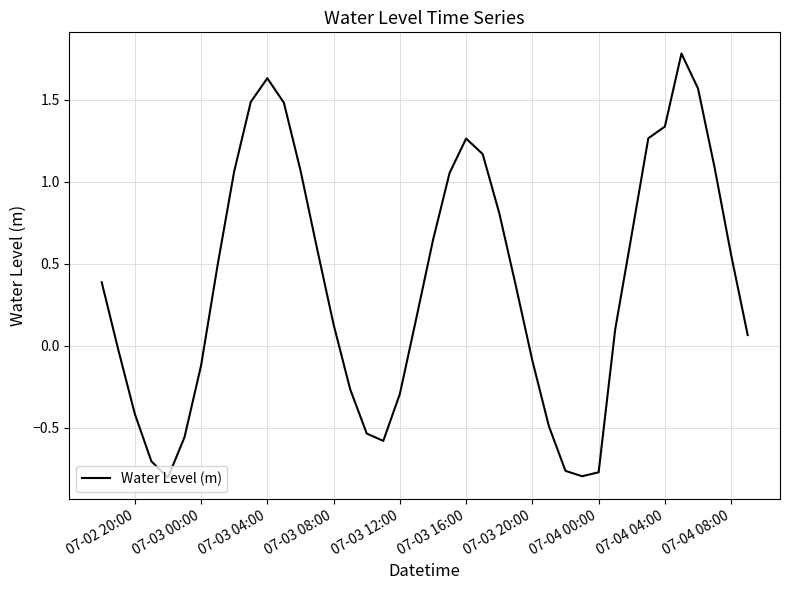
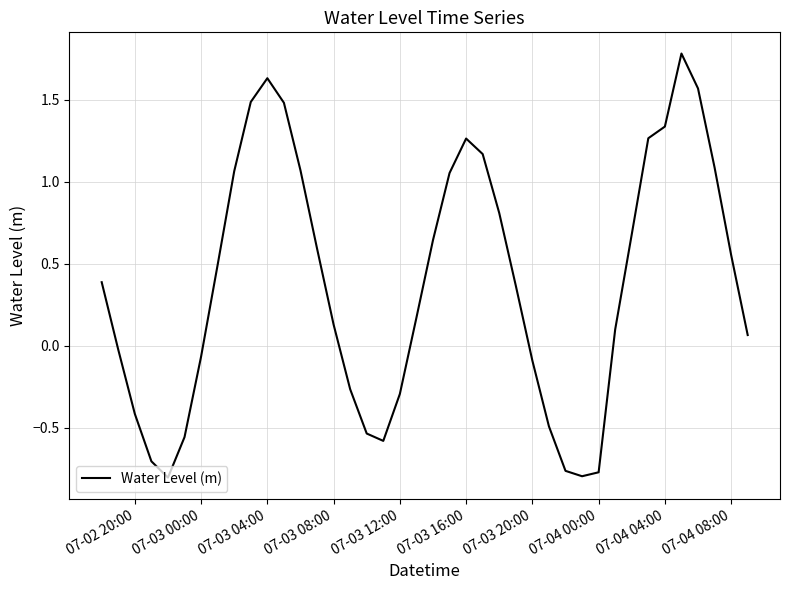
  {
    "07-02 20:00": -0.42,
-   "07-03 00:00": -0.12,
+   "07-03 00:00": -0.07,
    "07-03 04:00": 1.63,
    "07-03 08:00": 0.13,
    "07-03 12:00": -0.30,
    "07-03 16:00": 1.26,
    "07-03 20:00": -0.09,
    "07-04 00:00": -0.77,
    "07-04 04:00": 1.34,
    "07-04 08:00": 0.55
  }
